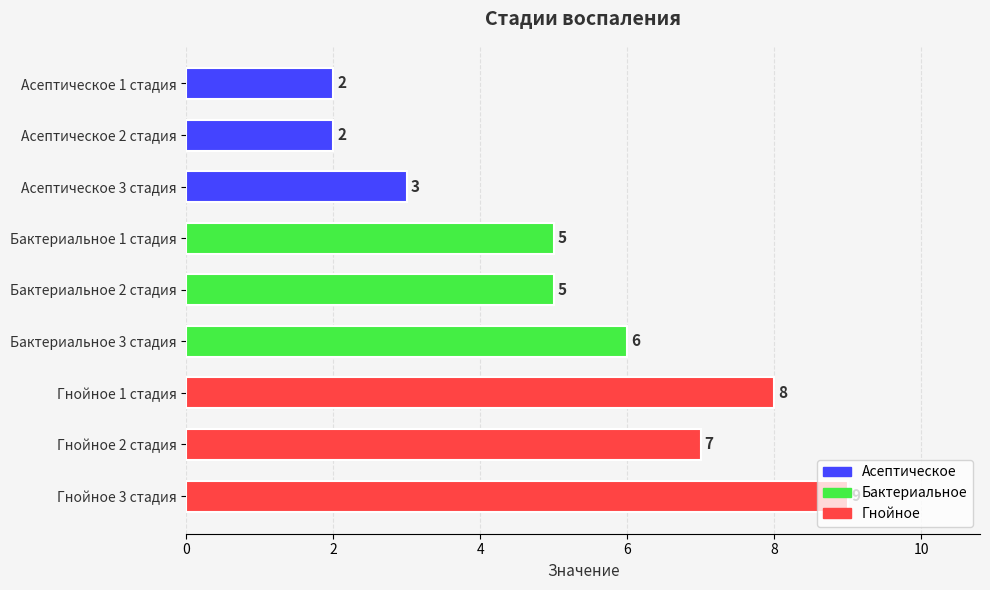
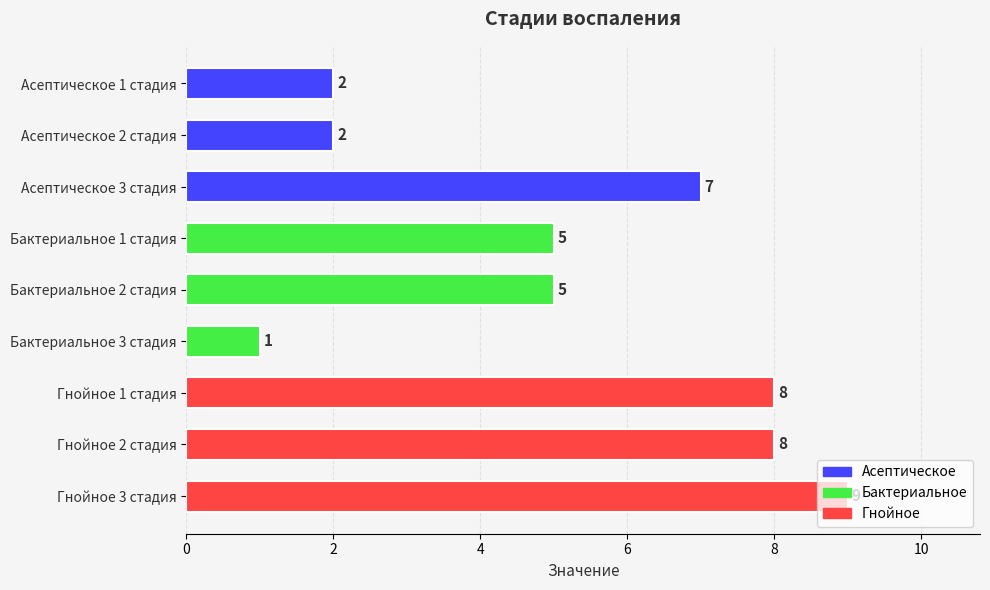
  {
    "Асептическое 1 стадия": 2,
    "Асептическое 2 стадия": 2,
-   "Асептическое 3 стадия": 3,
+   "Асептическое 3 стадия": 7,
    "Бактериальное 1 стадия": 5,
    "Бактериальное 2 стадия": 5,
-   "Бактериальное 3 стадия": 6,
+   "Бактериальное 3 стадия": 1,
    "Гнойное 1 стадия": 8,
-   "Гнойное 2 стадия": 7
+   "Гнойное 2 стадия": 8
  }
